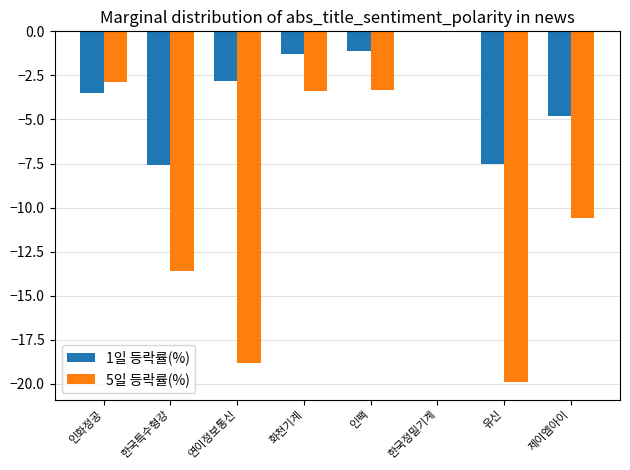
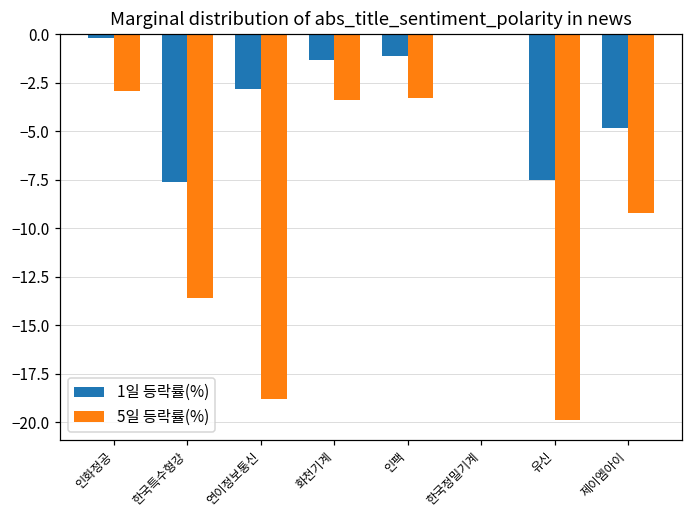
  {
    "1일 등락률(%)": {
-     "인화정공": -3.5,
+     "인화정공": -0.2,
      "한국특수형강": -7.6,
      "연이정보통신": -2.8,
      "화천기계": -1.3,
      "인팩": -1.1,
      "한국정밀기계": 0.0,
      "유신": -7.5,
      "제이엠아이": -4.8
    },
    "5일 등락률(%)": {
      "인화정공": -2.9,
      "한국특수형강": -13.6,
      "연이정보통신": -18.8,
      "화천기계": -3.4,
      "인팩": -3.3,
      "한국정밀기계": 0.0,
      "유신": -19.9,
-     "제이엠아이": -10.6
+     "제이엠아이": -9.2
    }
  }
